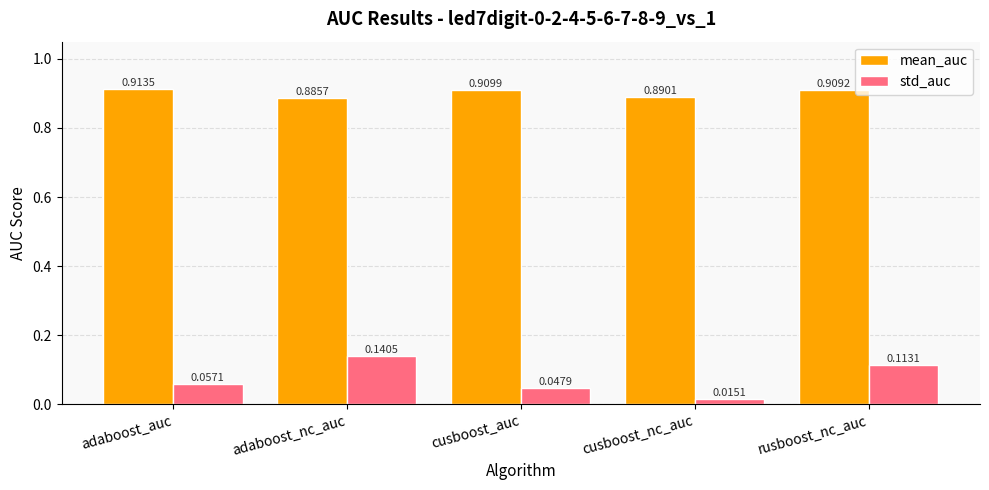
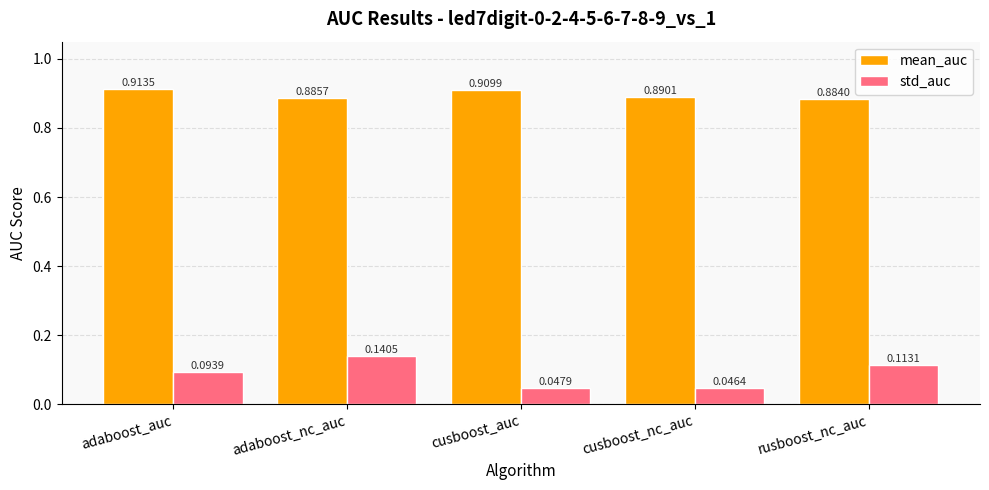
  {
    "mean_auc": {
      "adaboost_auc": 0.9135,
      "adaboost_nc_auc": 0.8857,
      "cusboost_auc": 0.9099,
      "cusboost_nc_auc": 0.8901,
-     "rusboost_nc_auc": 0.9092
+     "rusboost_nc_auc": 0.8840
    },
    "std_auc": {
-     "adaboost_auc": 0.0571,
+     "adaboost_auc": 0.0939,
      "adaboost_nc_auc": 0.1405,
      "cusboost_auc": 0.0479,
-     "cusboost_nc_auc": 0.0151,
+     "cusboost_nc_auc": 0.0464,
      "rusboost_nc_auc": 0.1131
    }
  }
